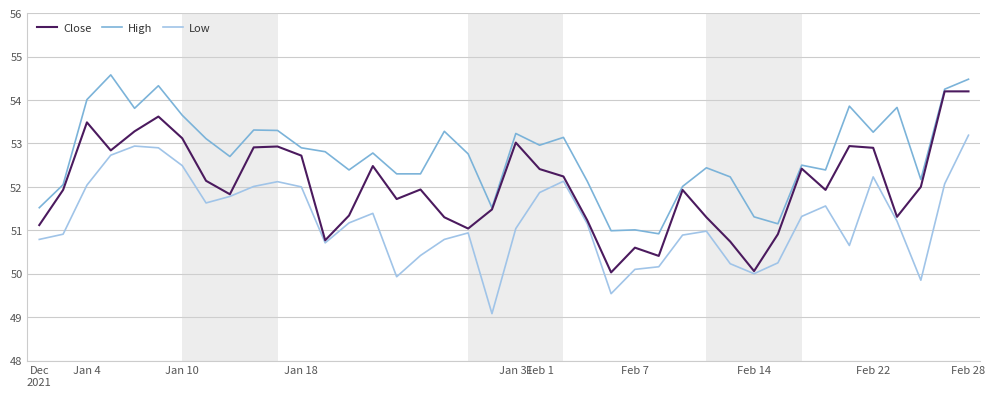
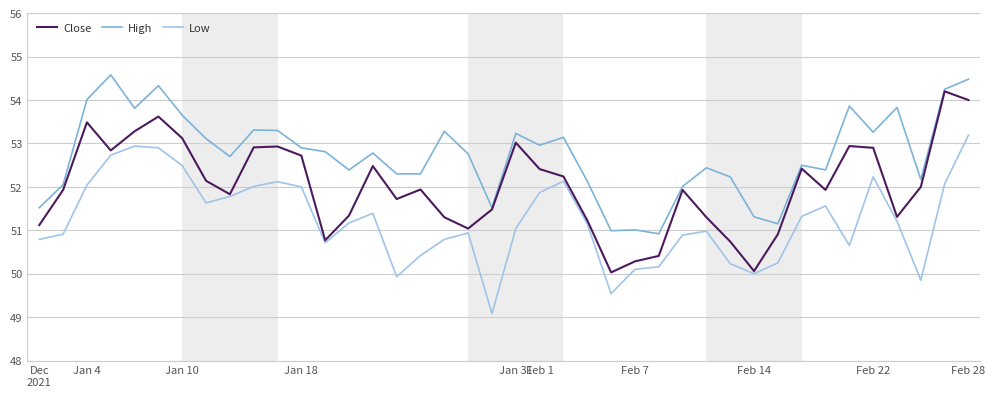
  {
    "Close": {
      "Dec 2021": 51.1,
      "Jan 4": 53.5,
      "Jan 10": 53.1,
      "Jan 18": 52.7,
-     "Feb 7": 50.6,
+     "Feb 7": 50.3,
      "Feb 14": 50.1,
      "Feb 22": 52.9,
-     "Feb 28": 54.2
+     "Feb 28": 54.0
    }
  }
